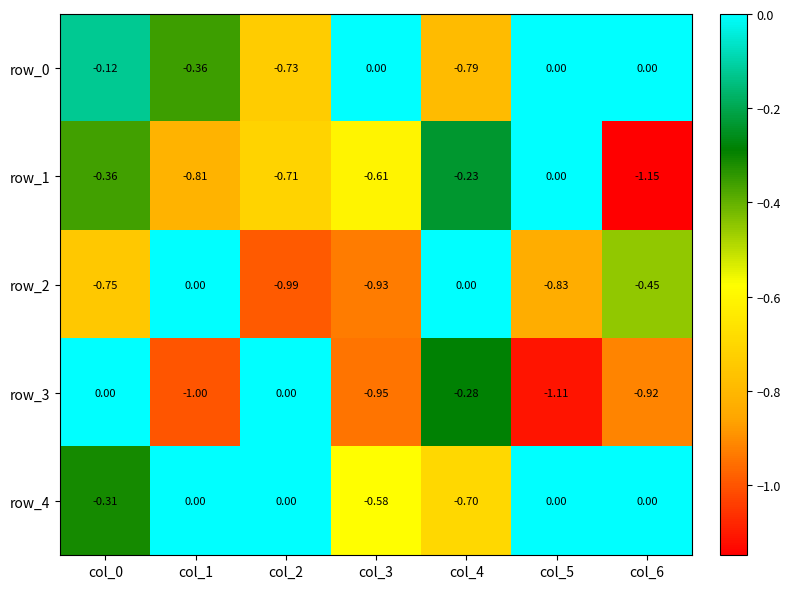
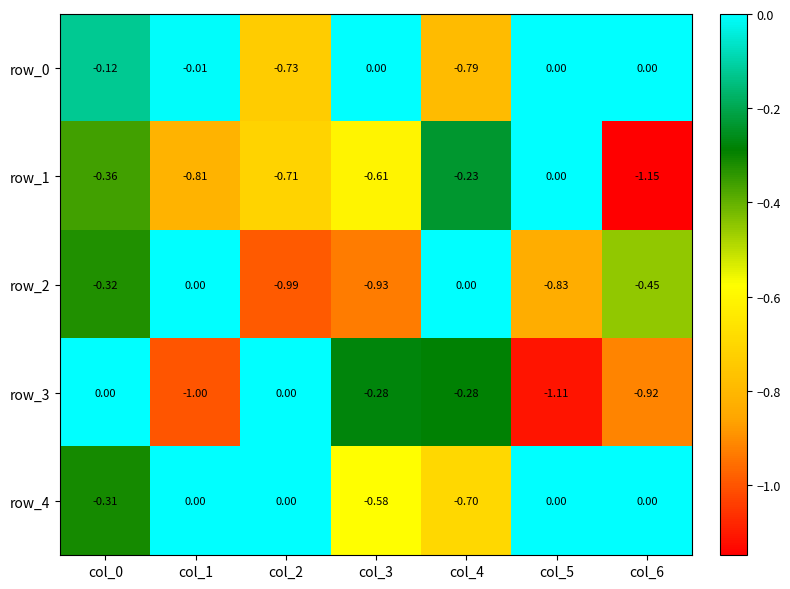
  {
    "row_0": {
      "col_0": -0.12,
-     "col_1": -0.36,
+     "col_1": -0.01,
      "col_2": -0.73,
      "col_3": 0.00,
      "col_4": -0.79,
      "col_5": 0.00,
      "col_6": 0.00
    },
    "row_1": {
      "col_0": -0.36,
      "col_1": -0.81,
      "col_2": -0.71,
      "col_3": -0.61,
      "col_4": -0.23,
      "col_5": 0.00,
      "col_6": -1.15
    },
    "row_2": {
-     "col_0": -0.75,
+     "col_0": -0.32,
      "col_1": 0.00,
      "col_2": -0.99,
      "col_3": -0.93,
      "col_4": 0.00,
      "col_5": -0.83,
      "col_6": -0.45
    },
    "row_3": {
      "col_0": 0.00,
      "col_1": -1.00,
      "col_2": 0.00,
-     "col_3": -0.95,
+     "col_3": -0.28,
      "col_4": -0.28,
      "col_5": -1.11,
      "col_6": -0.92
    },
    "row_4": {
      "col_0": -0.31,
      "col_1": 0.00,
      "col_2": 0.00,
      "col_3": -0.58,
      "col_4": -0.70,
      "col_5": 0.00,
      "col_6": 0.00
    }
  }
